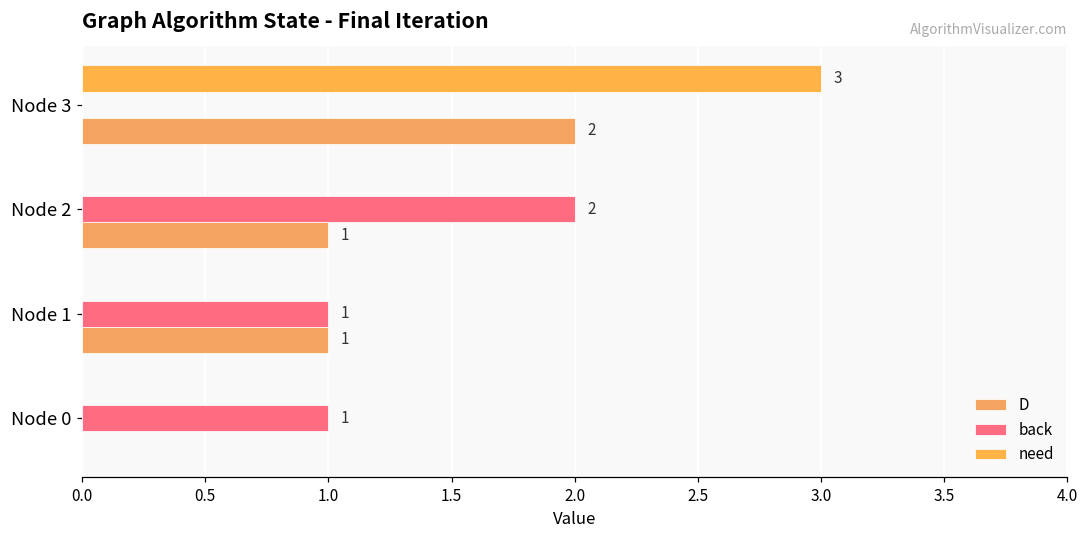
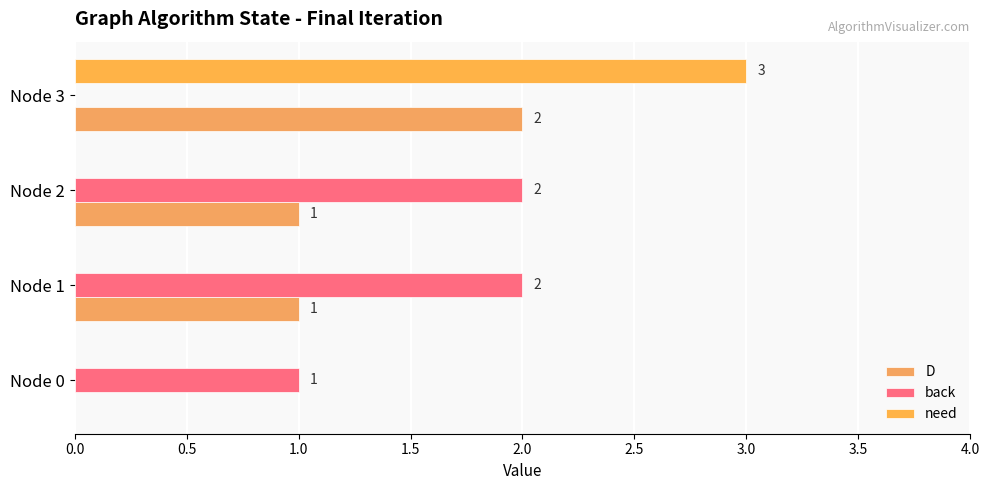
  {
    "back": {
      "Node 2": 2,
-     "Node 1": 1,
+     "Node 1": 2,
      "Node 0": 1
    }
  }
